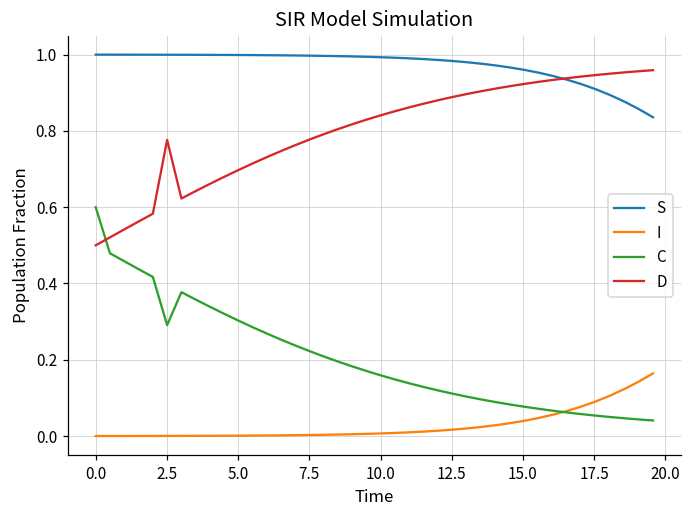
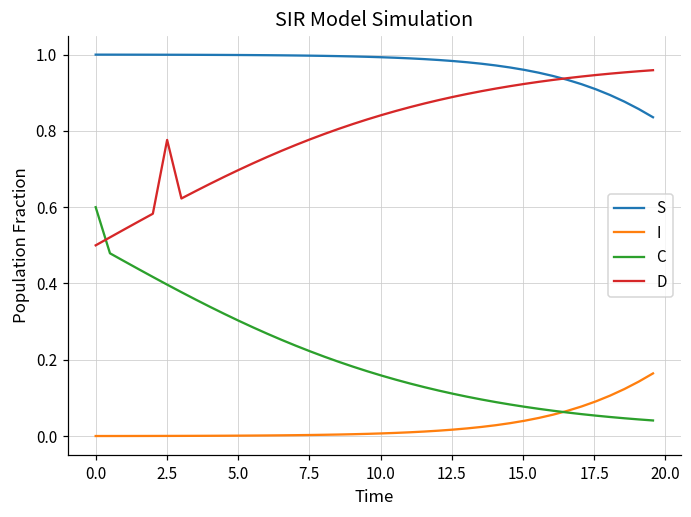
  {
    "S": {
      "0.0": 1.00,
      "2.5": 1.00
    },
    "I": {
      "0.0": 0.00,
      "2.5": 0.00
    },
    "C": {
      "0.0": 0.60,
-     "2.5": 0.29
+     "2.5": 0.40
    },
    "D": {
      "0.0": 0.50,
      "2.5": 0.78
    }
  }
